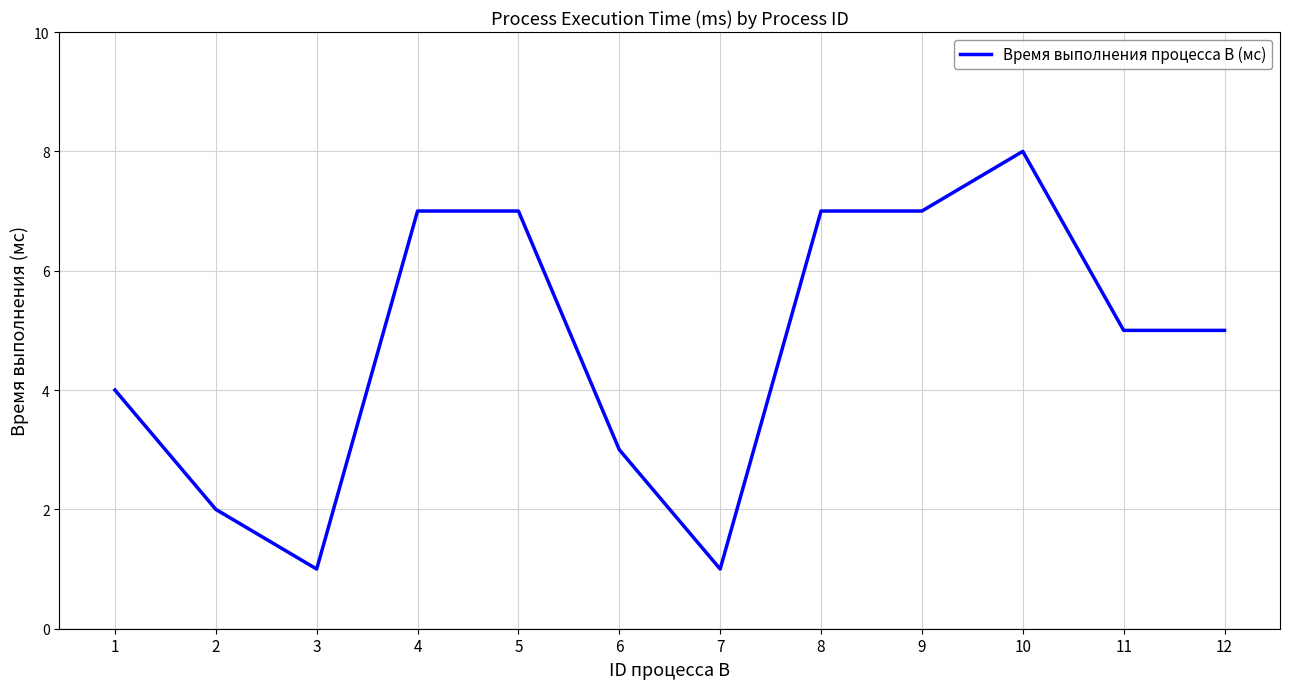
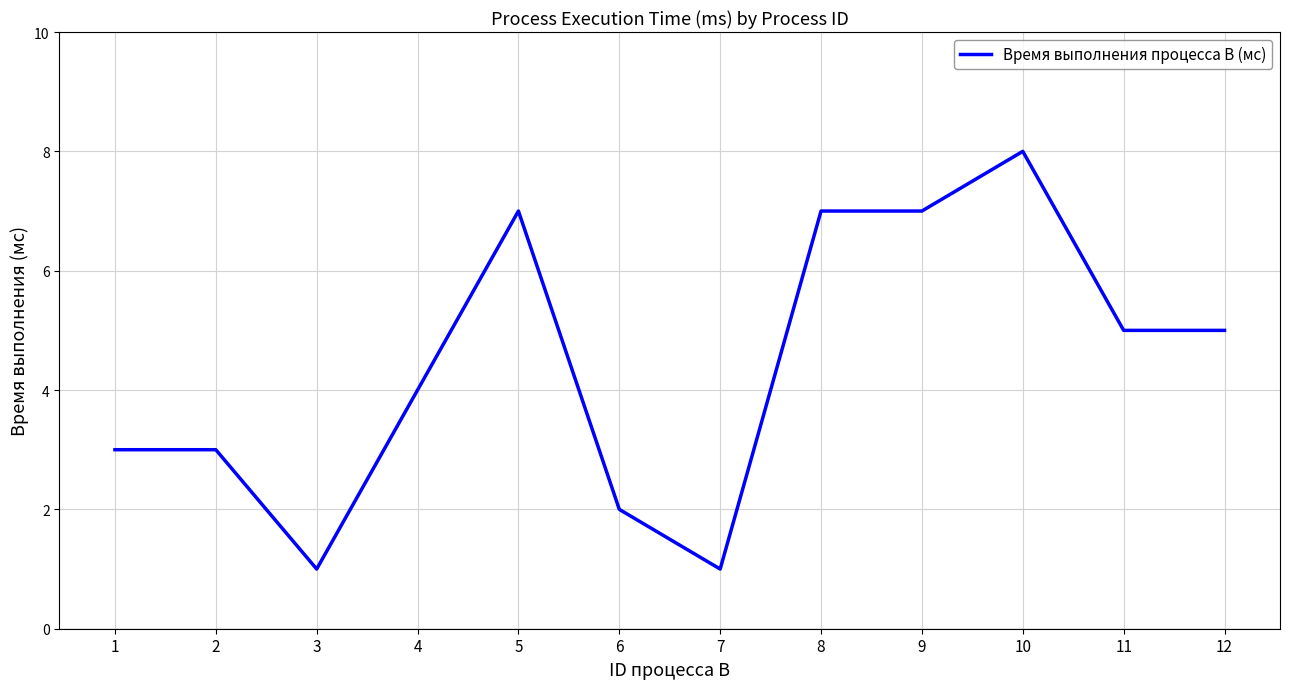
  {
-   "1": 4,
-   "2": 2,
+   "1": 3,
+   "2": 3,
    "3": 1,
-   "4": 7,
+   "4": 4,
    "5": 7,
-   "6": 3,
+   "6": 2,
    "7": 1,
    "8": 7,
    "9": 7,
    "10": 8,
    "11": 5,
    "12": 5
  }
